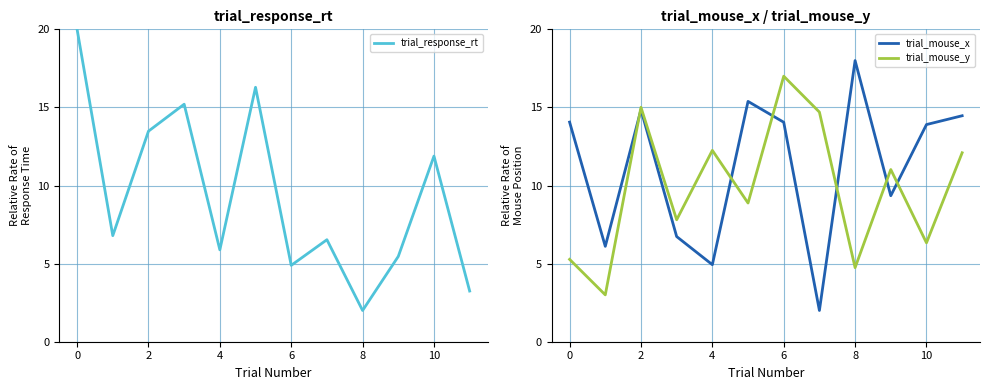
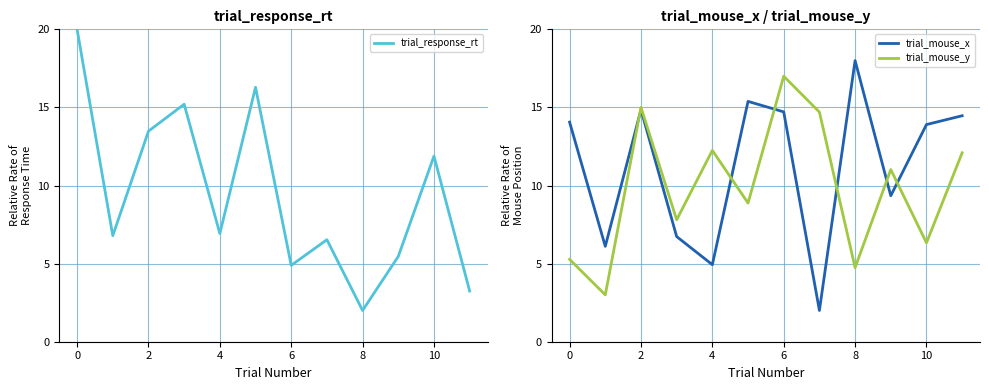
  {
    "trial_response_rt": {
      "0": 20.0,
      "2": 13.5,
-     "4": 5.9,
+     "4": 6.9,
      "6": 4.9,
      "8": 2.0,
      "10": 11.9
    },
    "trial_mouse_x / trial_mouse_y": {
      "trial_mouse_x": {
        "0": 14.1,
        "4": 4.9,
-       "6": 14.1,
+       "6": 14.7,
        "8": 18.0,
        "10": 13.9
      },
      "trial_mouse_y": {
        "0": 5.3,
        "4": 12.3,
        "6": 17.0,
        "8": 4.7,
        "10": 6.3
      }
    }
  }
